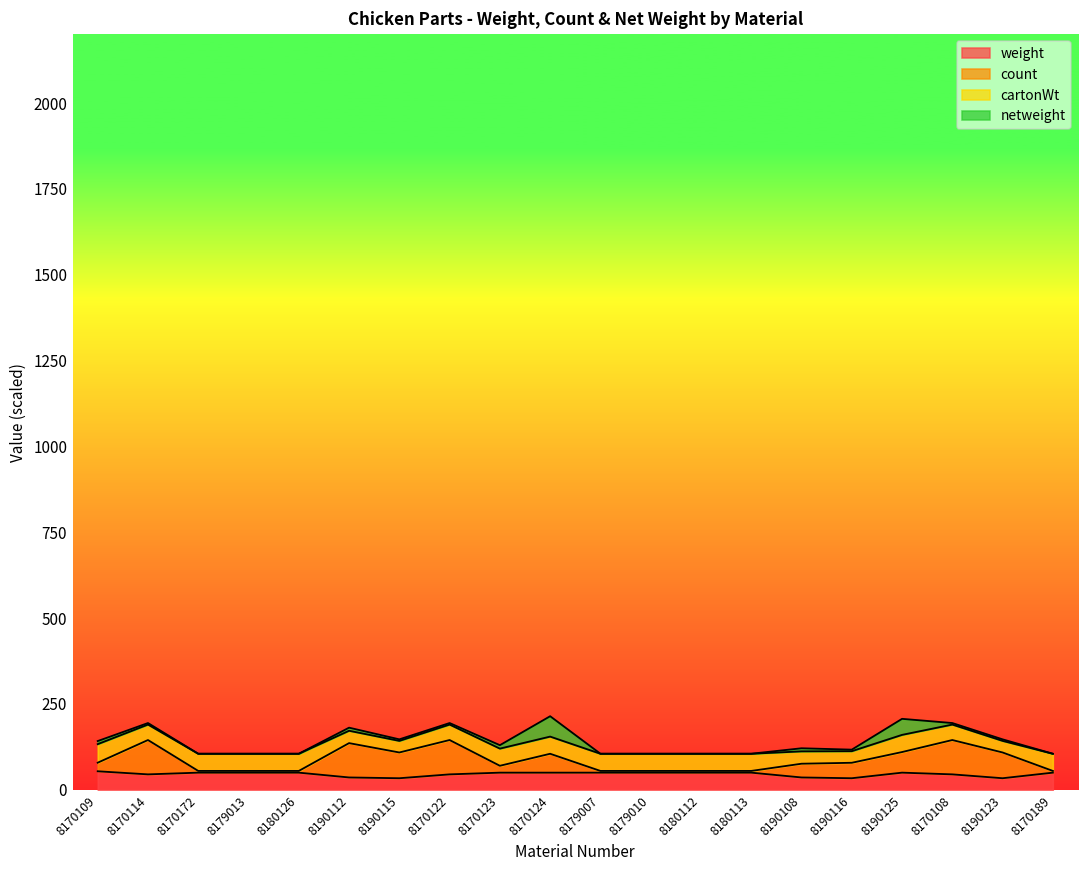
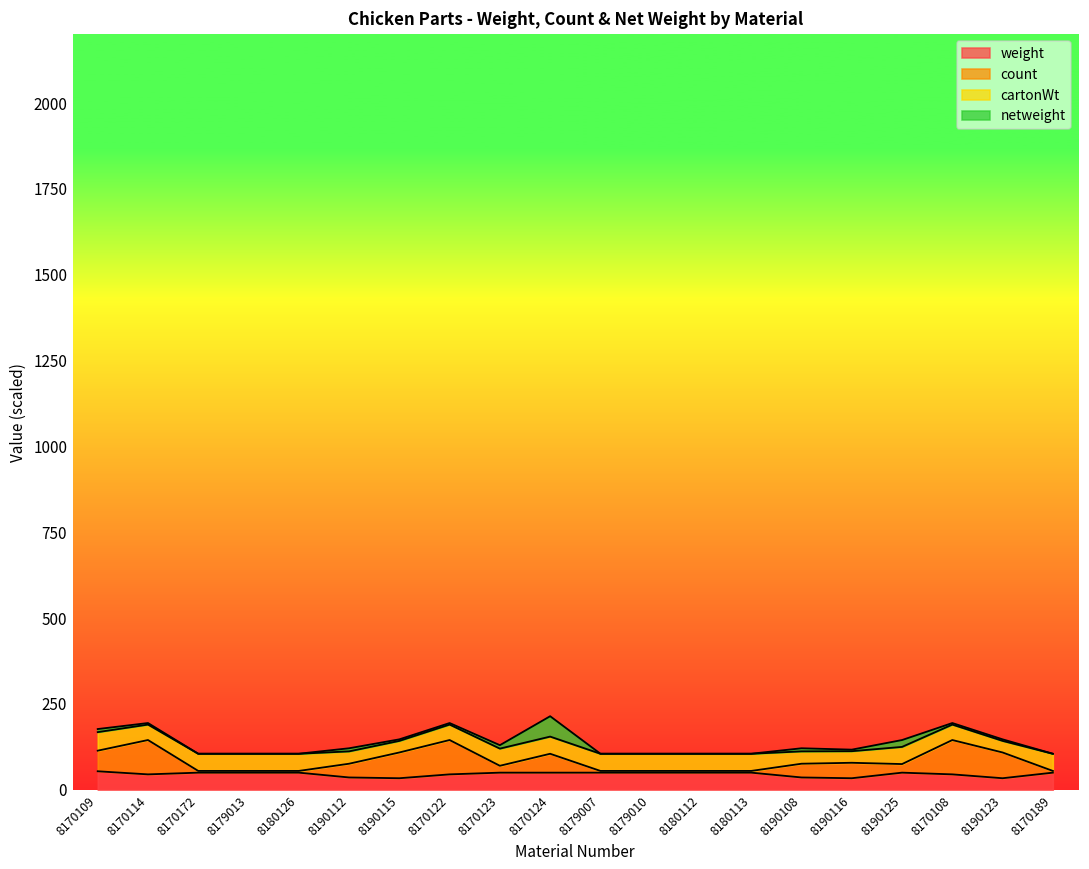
  {
    "weight": {
      "8170109": 50,
      "8170114": 50,
      "8190112": 40,
      "8190115": 30,
      "8170122": 50,
      "8170123": 50,
      "8170124": 50,
      "8190108": 40,
      "8190116": 30,
      "8190125": 50,
      "8170108": 50,
      "8190123": 30
    },
    "count": {
-     "8170109": 30,
+     "8170109": 60,
      "8170114": 100,
-     "8190112": 100,
+     "8190112": 40,
      "8190115": 80,
      "8170122": 100,
      "8170123": 20,
      "8170124": 60,
      "8190108": 40,
      "8190116": 50,
-     "8190125": 60,
+     "8190125": 30,
      "8170108": 100,
      "8190123": 80
    },
    "cartonWt": {
      "8170109": 50,
      "8190112": 40,
      "8170123": 50,
      "8170124": 50,
      "8190108": 40,
      "8190125": 50
    },
    "netweight": {
      "8170109": 10,
      "8190112": 10,
      "8170123": 10,
      "8170124": 60,
      "8190108": 10,
-     "8190125": 50
+     "8190125": 20
    }
  }
